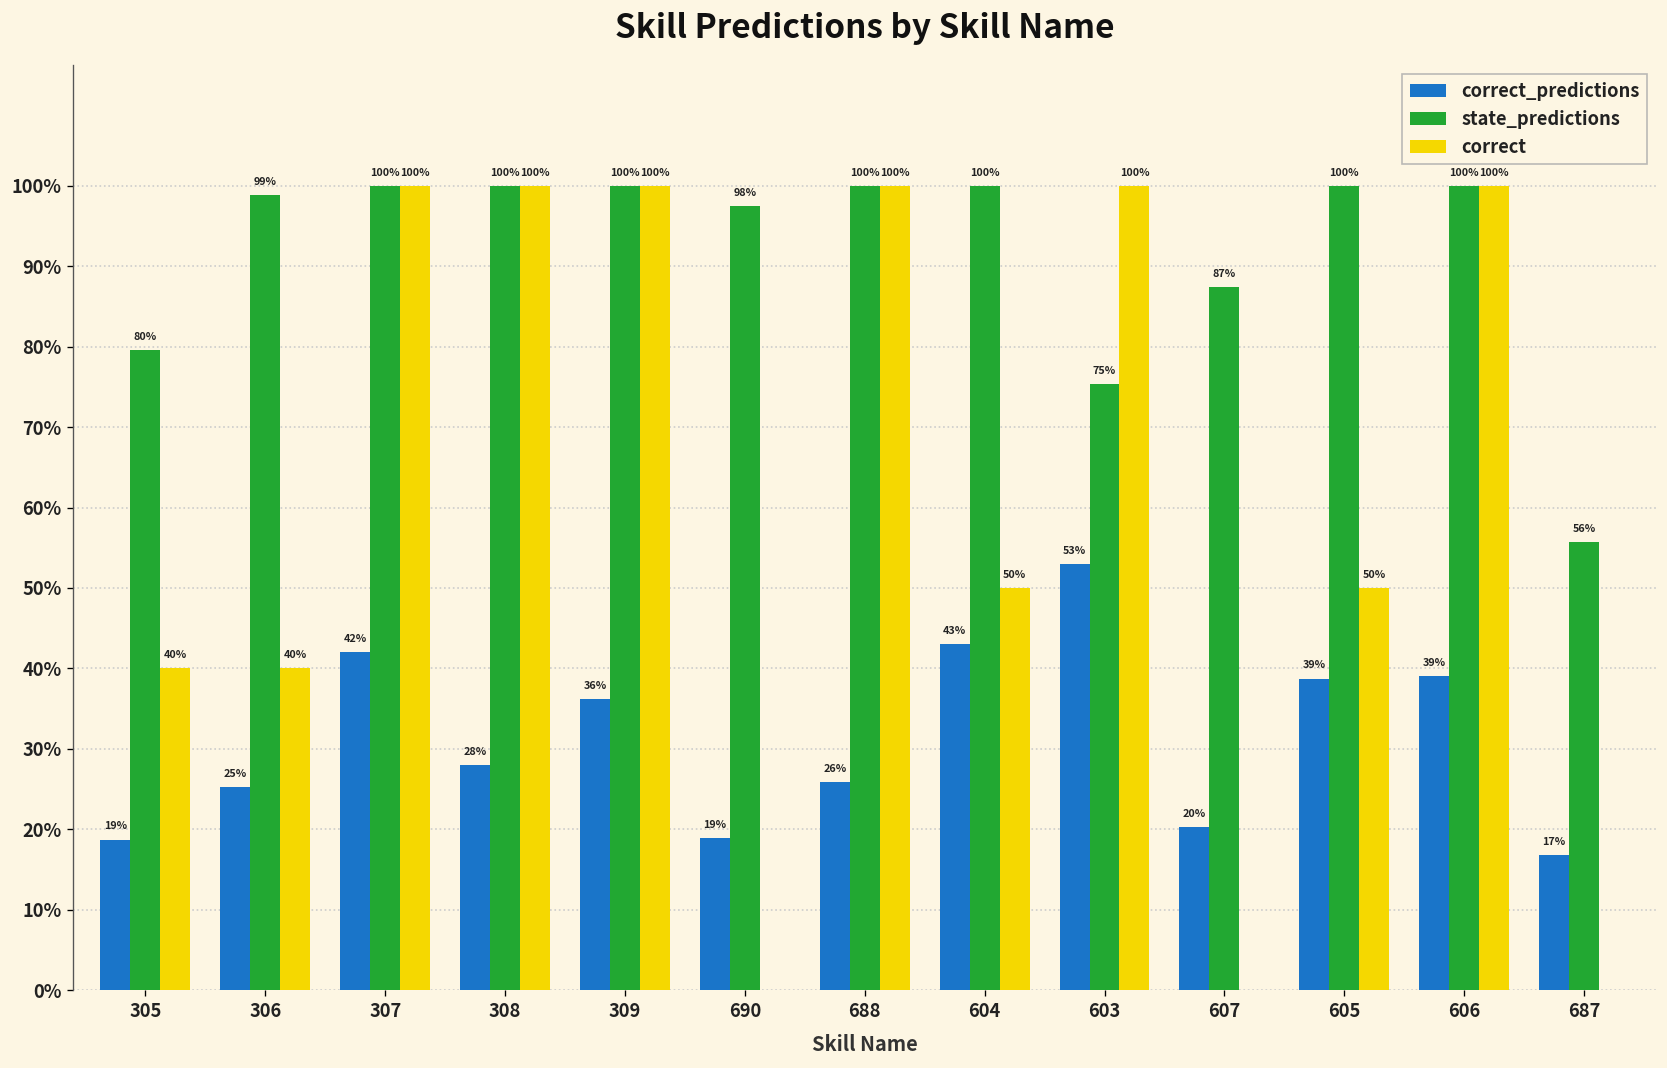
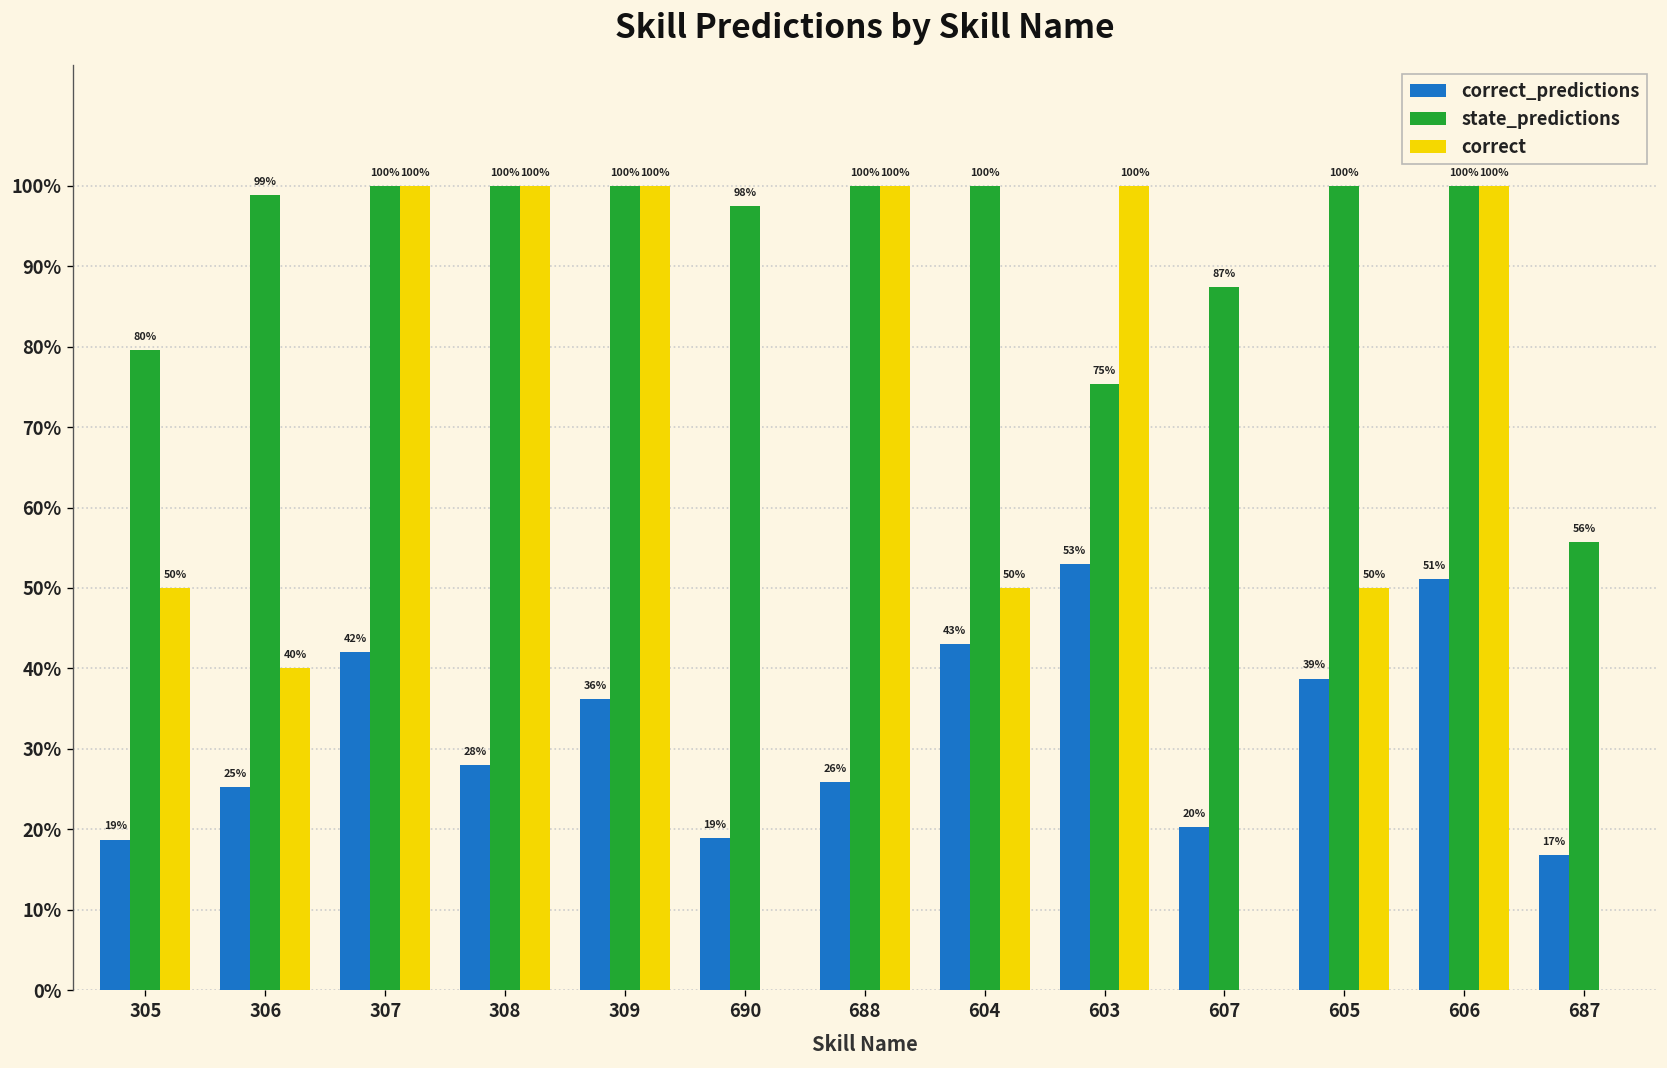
  {
    "correct_predictions": {
      "305": "19%",
      "306": "25%",
      "307": "42%",
      "308": "28%",
      "309": "36%",
      "690": "19%",
      "688": "26%",
      "604": "43%",
      "603": "53%",
      "607": "20%",
      "605": "39%",
-     "606": "39%",
+     "606": "51%",
      "687": "17%"
    },
    "state_predictions": {
      "305": "80%",
      "306": "99%",
      "307": "100%",
      "308": "100%",
      "309": "100%",
      "690": "98%",
      "688": "100%",
      "604": "100%",
      "603": "75%",
      "607": "87%",
      "605": "100%",
      "606": "100%",
      "687": "56%"
    },
    "correct": {
-     "305": "40%",
+     "305": "50%",
      "306": "40%",
      "307": "100%",
      "308": "100%",
      "309": "100%",
      "688": "100%",
      "604": "50%",
      "603": "100%",
      "605": "50%",
      "606": "100%"
    }
  }
